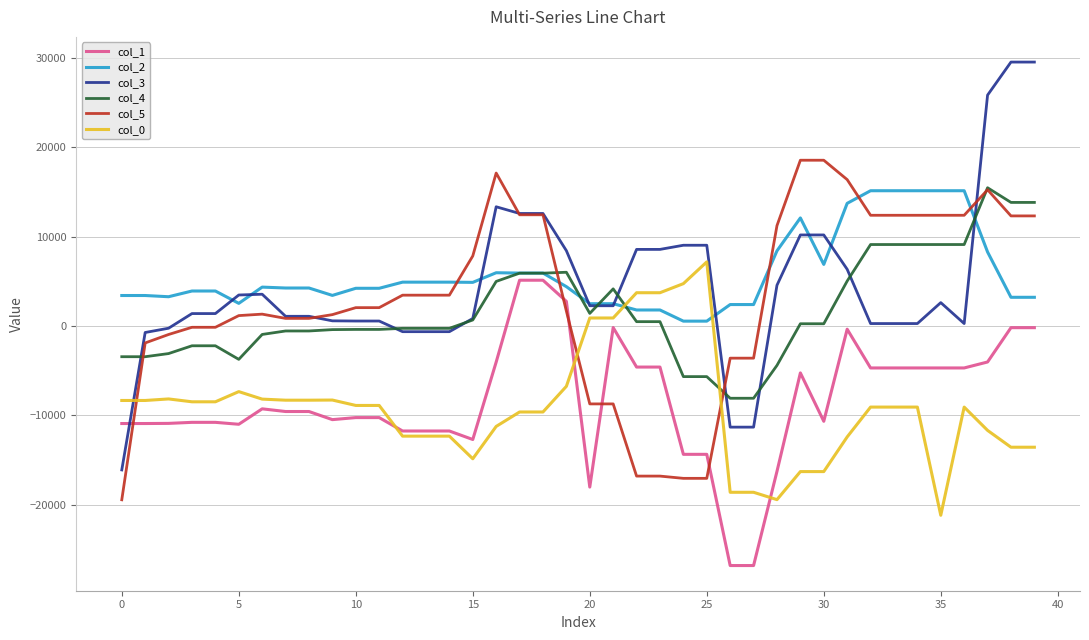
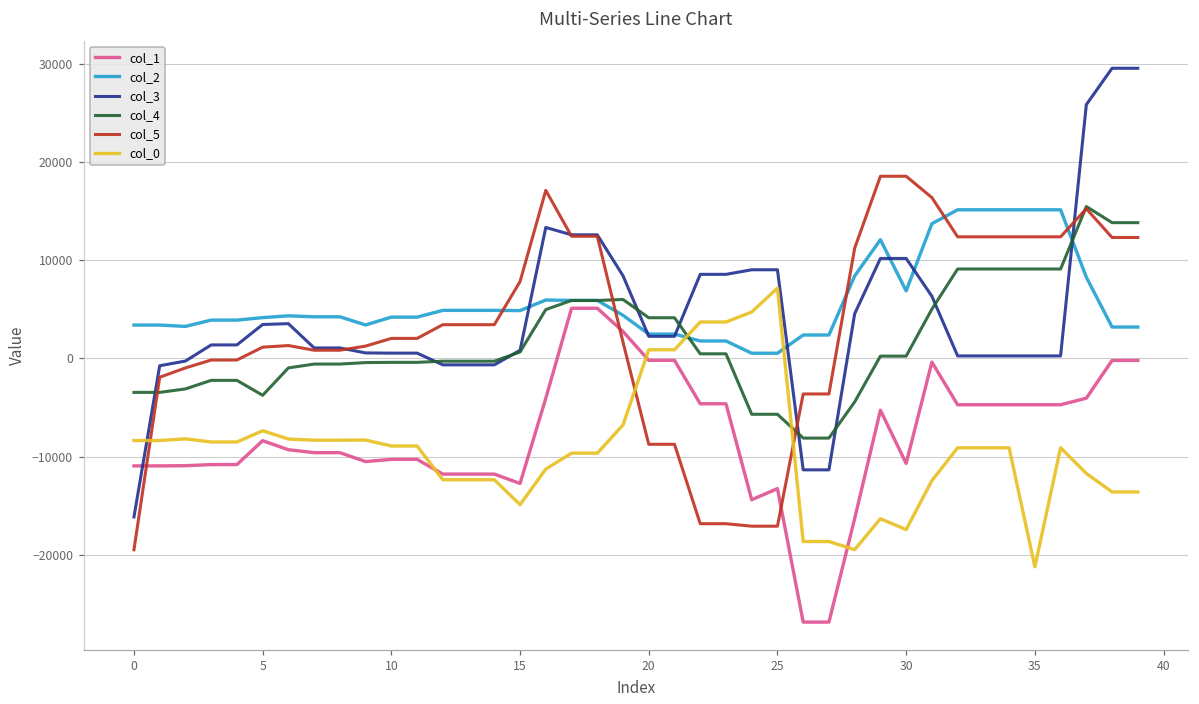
  {
    "col_1": {
      "0": -11000,
-     "5": -11000,
+     "5": -8000,
      "10": -10000,
      "15": -13000,
-     "20": -18000,
-     "25": -14000,
+     "20": 0,
+     "25": -13000,
      "30": -11000,
      "35": -5000
    },
    "col_2": {
      "0": 3000,
-     "5": 3000,
+     "5": 4000,
      "10": 4000,
      "15": 5000,
      "25": 1000,
      "30": 7000,
      "35": 15000
    },
    "col_3": {
      "0": -16000,
      "5": 3000,
      "10": 1000,
      "25": 9000,
      "30": 10000,
-     "35": 3000
+     "35": 0
    },
    "col_4": {
      "0": -3000,
      "5": -4000,
      "10": 0,
-     "20": 1000,
+     "20": 4000,
      "25": -6000,
      "30": 0,
      "35": 9000
    },
    "col_5": {
      "0": -19000,
      "5": 1000,
      "10": 2000,
      "15": 8000,
      "20": -9000,
      "25": -17000,
      "30": 19000,
      "35": 12000
    },
    "col_0": {
      "0": -8000,
      "5": -7000,
      "10": -9000,
      "15": -15000,
      "20": 1000,
      "25": 7000,
-     "30": -16000,
+     "30": -17000,
      "35": -21000
    }
  }
